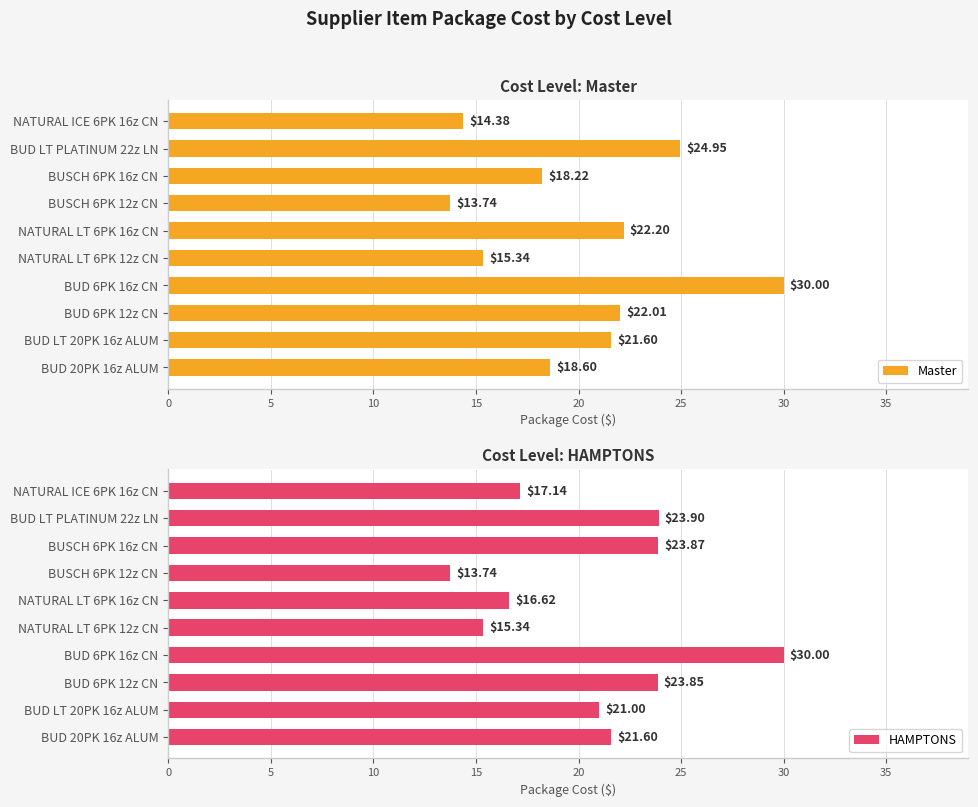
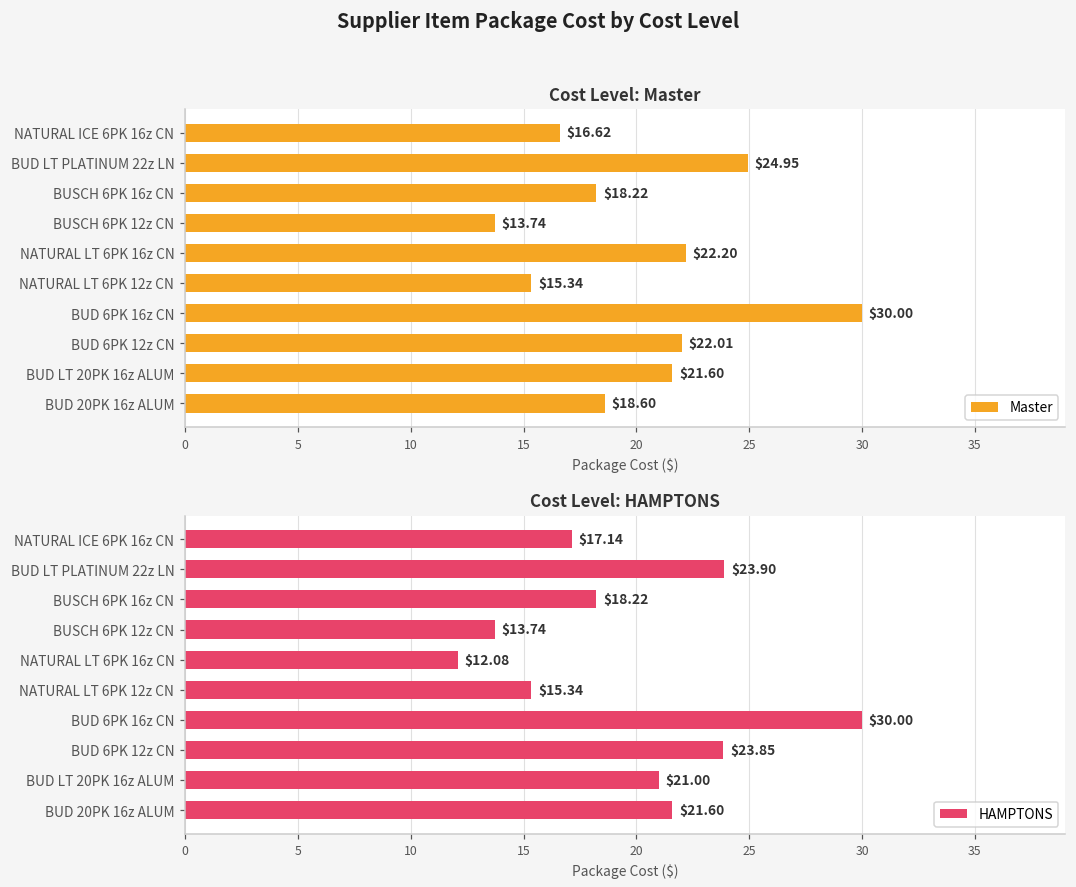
  {
    "Cost Level: Master": {
-     "NATURAL ICE 6PK 16z CN": "$14.38",
+     "NATURAL ICE 6PK 16z CN": "$16.62",
      "BUD LT PLATINUM 22z LN": "$24.95",
      "BUSCH 6PK 16z CN": "$18.22",
      "BUSCH 6PK 12z CN": "$13.74",
      "NATURAL LT 6PK 16z CN": "$22.20",
      "NATURAL LT 6PK 12z CN": "$15.34",
      "BUD 6PK 16z CN": "$30.00",
      "BUD 6PK 12z CN": "$22.01",
      "BUD LT 20PK 16z ALUM": "$21.60",
      "BUD 20PK 16z ALUM": "$18.60"
    },
    "Cost Level: HAMPTONS": {
      "NATURAL ICE 6PK 16z CN": "$17.14",
      "BUD LT PLATINUM 22z LN": "$23.90",
-     "BUSCH 6PK 16z CN": "$23.87",
+     "BUSCH 6PK 16z CN": "$18.22",
      "BUSCH 6PK 12z CN": "$13.74",
-     "NATURAL LT 6PK 16z CN": "$16.62",
+     "NATURAL LT 6PK 16z CN": "$12.08",
      "NATURAL LT 6PK 12z CN": "$15.34",
      "BUD 6PK 16z CN": "$30.00",
      "BUD 6PK 12z CN": "$23.85",
      "BUD LT 20PK 16z ALUM": "$21.00",
      "BUD 20PK 16z ALUM": "$21.60"
    }
  }
